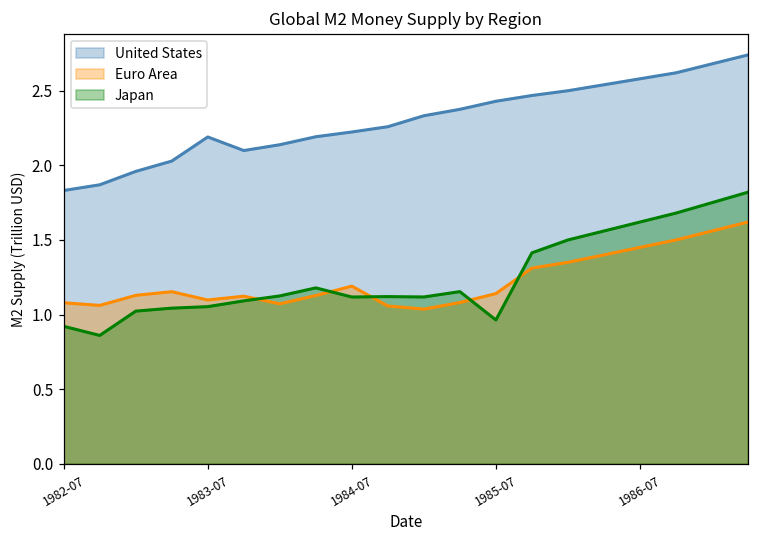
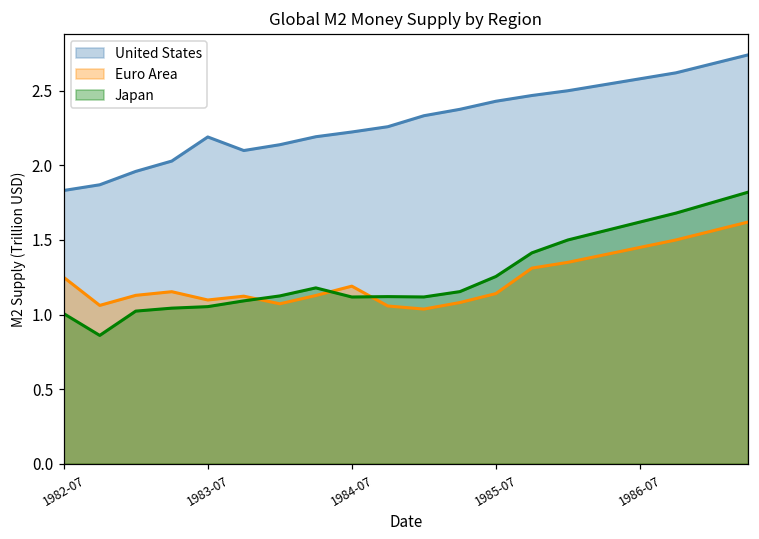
  {
    "United States": {
      "1982-07": 1.83,
      "1983-07": 2.19,
      "1984-07": 2.22,
      "1985-07": 2.43,
      "1986-07": 2.58
    },
    "Euro Area": {
-     "1982-07": 1.08,
+     "1982-07": 1.25,
      "1983-07": 1.10,
      "1984-07": 1.19,
      "1985-07": 1.14,
      "1986-07": 1.45
    },
    "Japan": {
-     "1982-07": 0.92,
+     "1982-07": 1.01,
      "1983-07": 1.05,
      "1984-07": 1.12,
-     "1985-07": 0.96,
+     "1985-07": 1.26,
      "1986-07": 1.62
    }
  }
